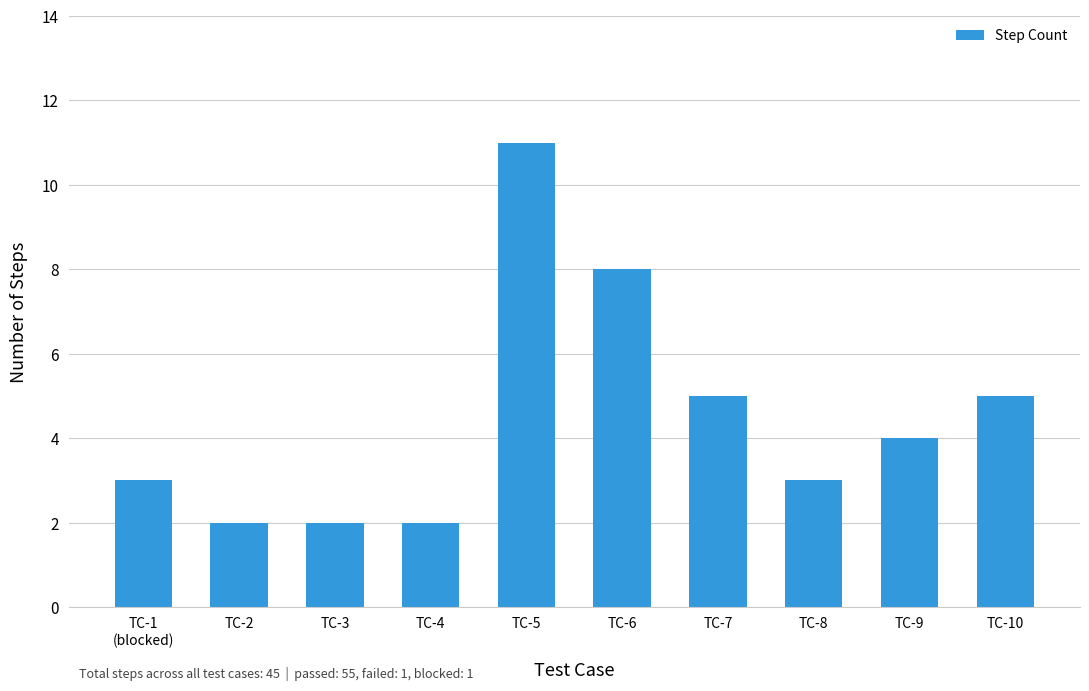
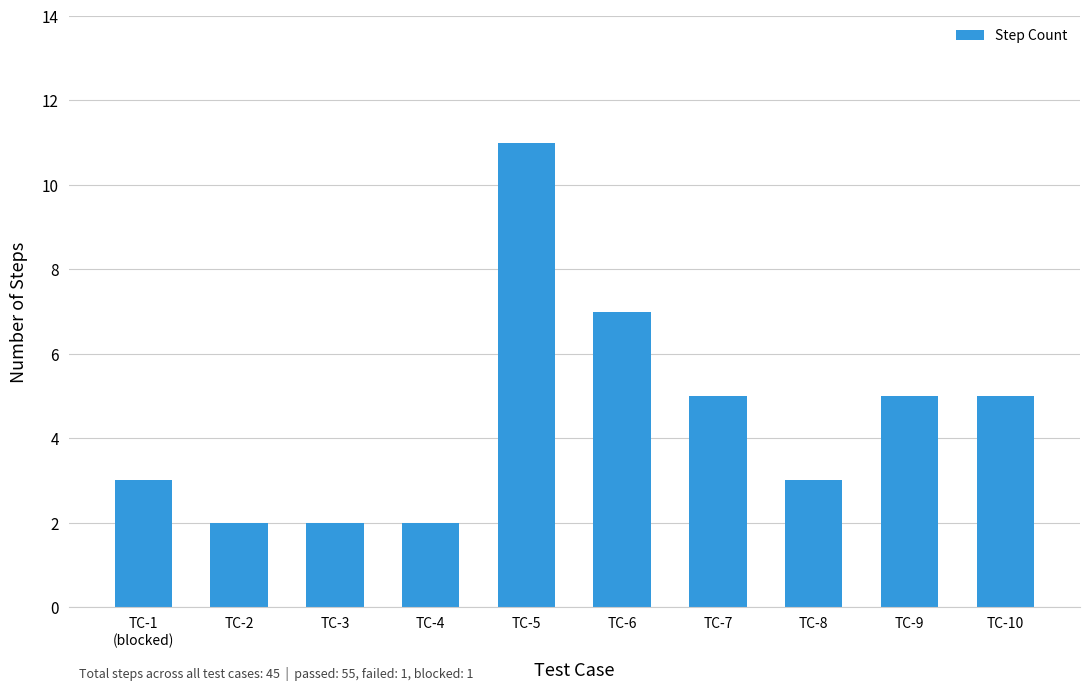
  {
    "TC-1 (blocked)": 3,
    "TC-2": 2,
    "TC-3": 2,
    "TC-4": 2,
    "TC-5": 11,
-   "TC-6": 8,
+   "TC-6": 7,
    "TC-7": 5,
    "TC-8": 3,
-   "TC-9": 4,
+   "TC-9": 5,
    "TC-10": 5
  }
